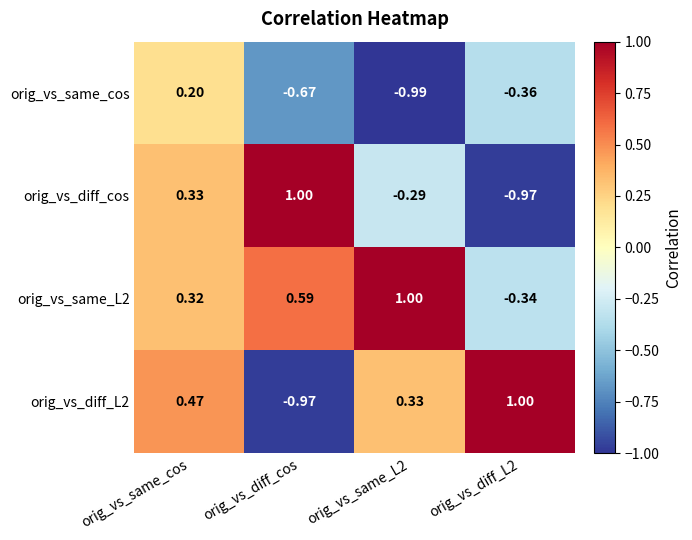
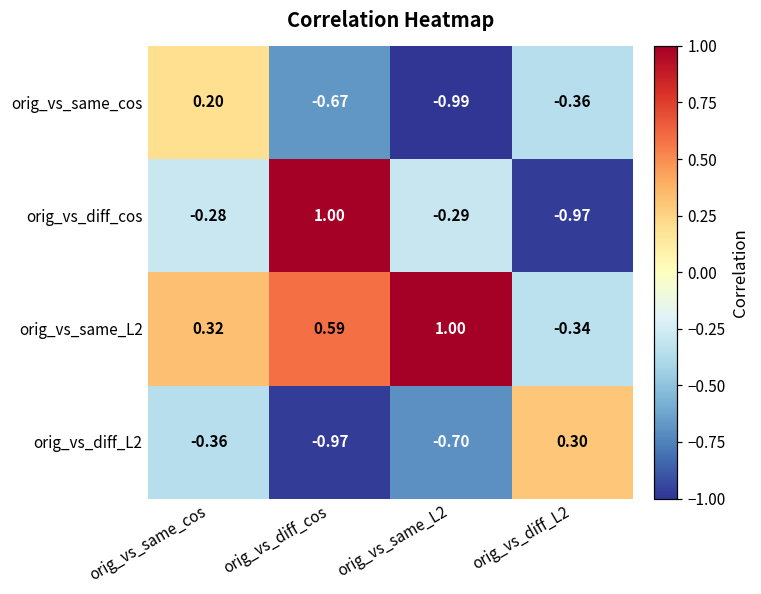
  {
    "orig_vs_same_cos": {
      "orig_vs_same_cos": 0.20,
      "orig_vs_diff_cos": -0.67,
      "orig_vs_same_L2": -0.99,
      "orig_vs_diff_L2": -0.36
    },
    "orig_vs_diff_cos": {
-     "orig_vs_same_cos": 0.33,
+     "orig_vs_same_cos": -0.28,
      "orig_vs_diff_cos": 1.00,
      "orig_vs_same_L2": -0.29,
      "orig_vs_diff_L2": -0.97
    },
    "orig_vs_same_L2": {
      "orig_vs_same_cos": 0.32,
      "orig_vs_diff_cos": 0.59,
      "orig_vs_same_L2": 1.00,
      "orig_vs_diff_L2": -0.34
    },
    "orig_vs_diff_L2": {
-     "orig_vs_same_cos": 0.47,
+     "orig_vs_same_cos": -0.36,
      "orig_vs_diff_cos": -0.97,
-     "orig_vs_same_L2": 0.33,
-     "orig_vs_diff_L2": 1.00
+     "orig_vs_same_L2": -0.70,
+     "orig_vs_diff_L2": 0.30
    }
  }
